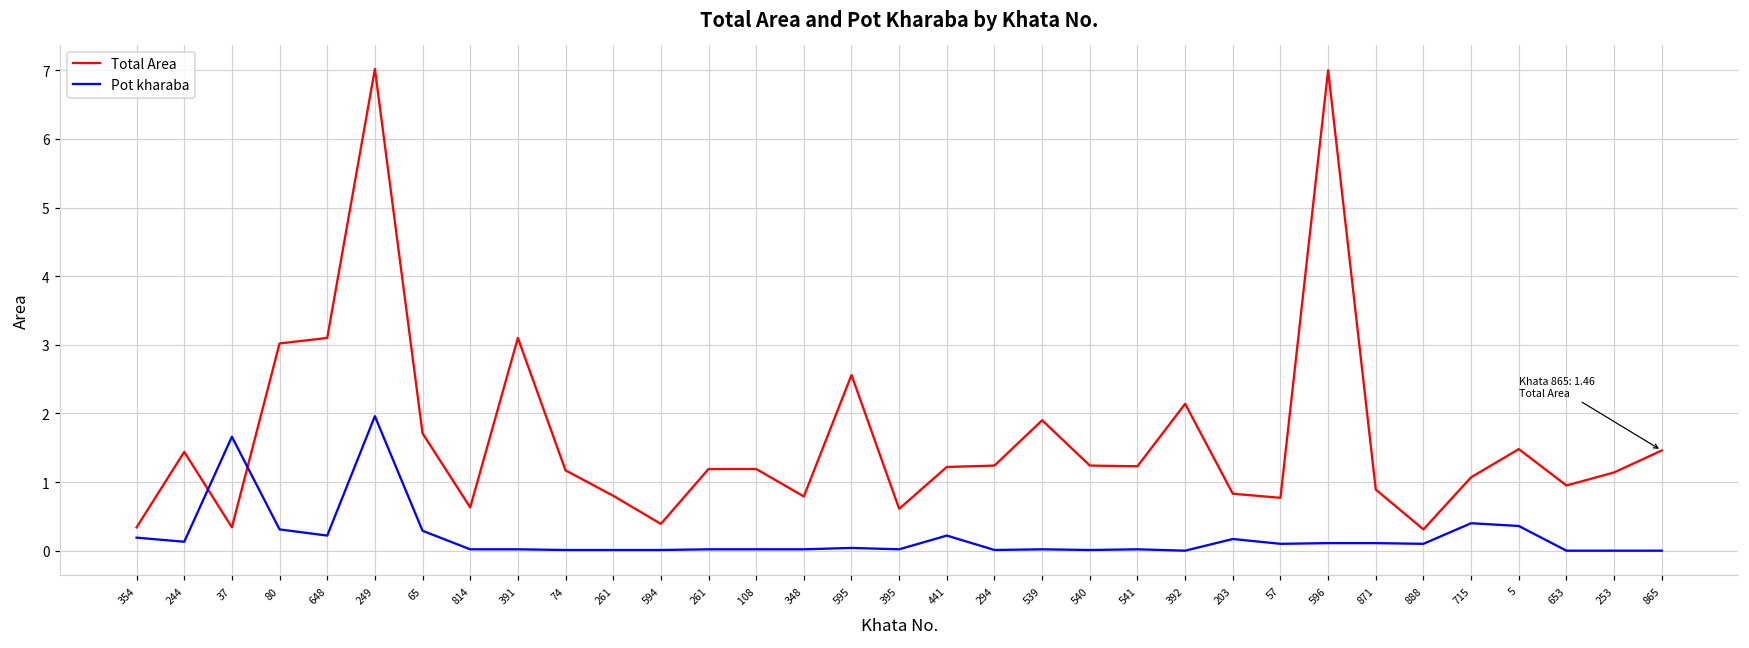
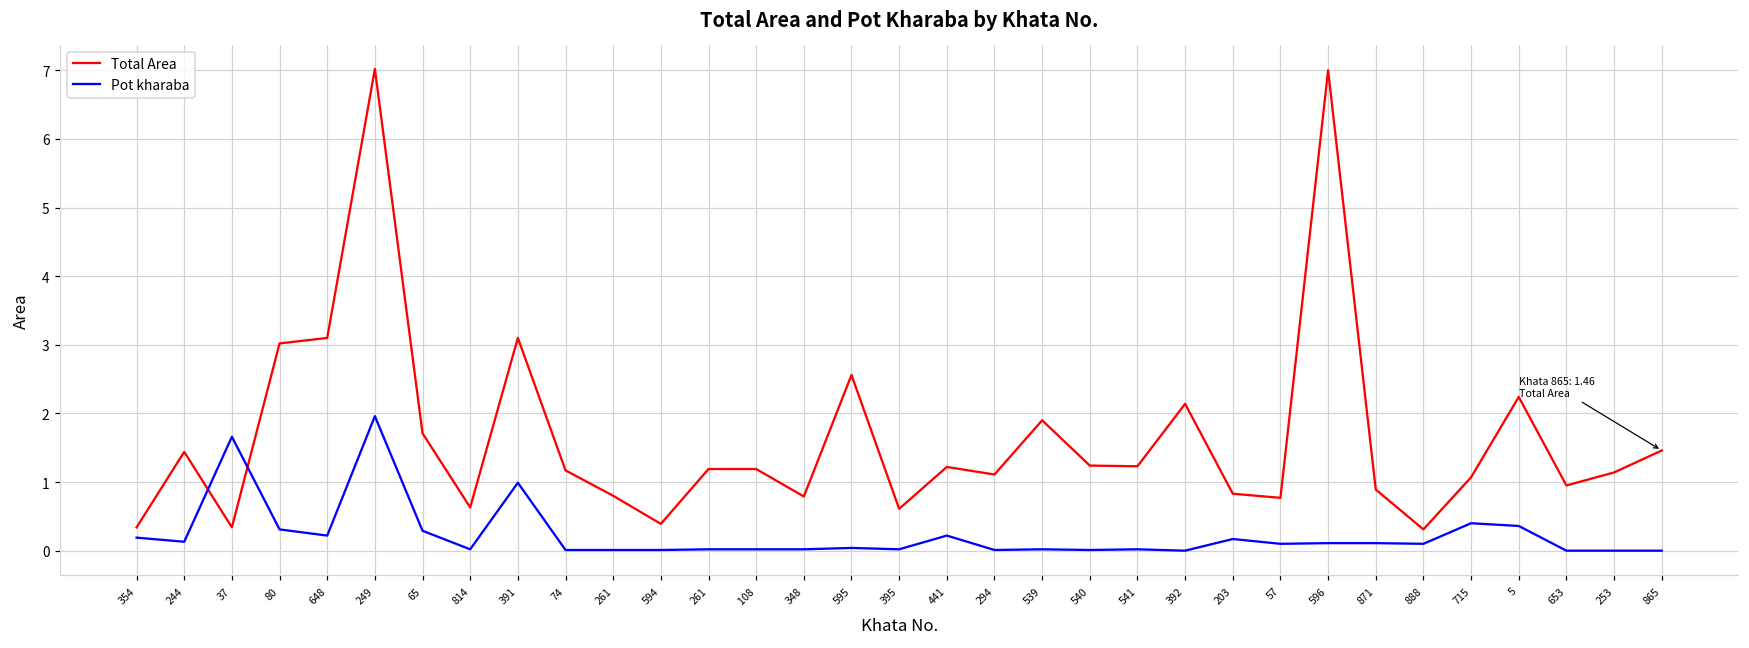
  {
    "Total Area": {
      "354": 0.3,
      "244": 1.4,
      "37": 0.3,
      "80": 3.0,
      "648": 3.1,
      "249": 7.0,
      "65": 1.7,
      "814": 0.6,
      "391": 3.1,
      "74": 1.2,
      "594": 0.4,
      "108": 1.2,
      "348": 0.8,
      "595": 2.6,
      "395": 0.6,
      "441": 1.2,
-     "294": 1.2,
+     "294": 1.1,
      "539": 1.9,
      "540": 1.2,
      "541": 1.2,
      "392": 2.1,
      "203": 0.8,
      "57": 0.8,
      "596": 7.0,
      "871": 0.9,
      "888": 0.3,
      "715": 1.1,
-     "5": 1.5,
+     "5": 2.2,
      "653": 1.0,
      "253": 1.1,
      "865": 1.5
    },
    "Pot kharaba": {
      "354": 0.2,
      "244": 0.1,
      "37": 1.7,
      "80": 0.3,
      "648": 0.2,
      "249": 2.0,
      "65": 0.3,
      "814": 0.0,
-     "391": 0.0,
+     "391": 1.0,
      "74": 0.0,
      "594": 0.0,
      "108": 0.0,
      "348": 0.0,
      "595": 0.0,
      "395": 0.0,
      "441": 0.2,
      "294": 0.0,
      "539": 0.0,
      "540": 0.0,
      "541": 0.0,
      "392": 0.0,
      "203": 0.2,
      "57": 0.1,
      "596": 0.1,
      "871": 0.1,
      "888": 0.1,
      "715": 0.4,
      "5": 0.4,
      "653": 0.0,
      "253": 0.0,
      "865": 0.0
    }
  }
